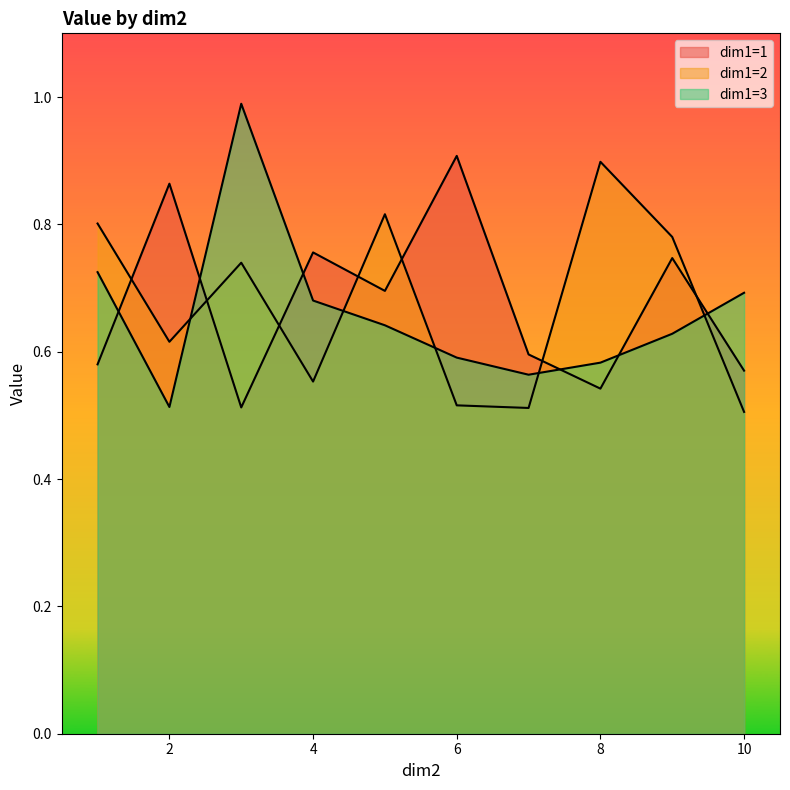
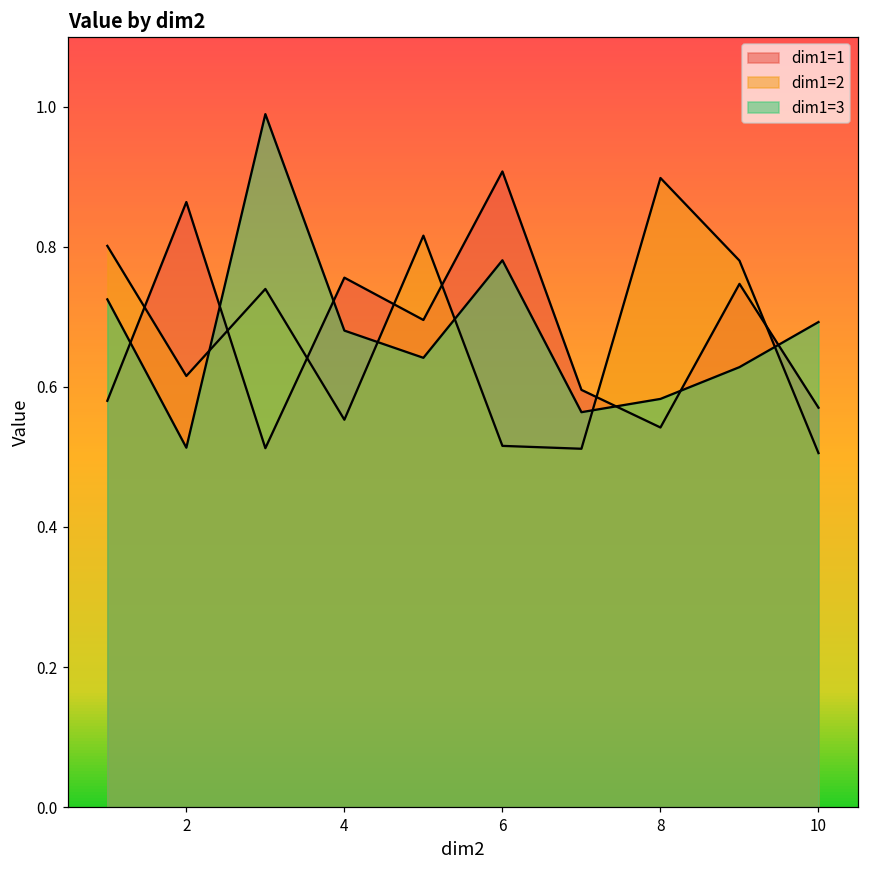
  {
    "dim1=1": {
      "2": 0.86,
      "4": 0.76,
      "6": 0.91,
      "8": 0.54,
      "10": 0.57
    },
    "dim1=2": {
      "2": 0.62,
      "4": 0.55,
      "6": 0.52,
      "8": 0.90,
      "10": 0.51
    },
    "dim1=3": {
      "2": 0.51,
      "4": 0.68,
-     "6": 0.59,
+     "6": 0.78,
      "8": 0.58,
      "10": 0.69
    }
  }
